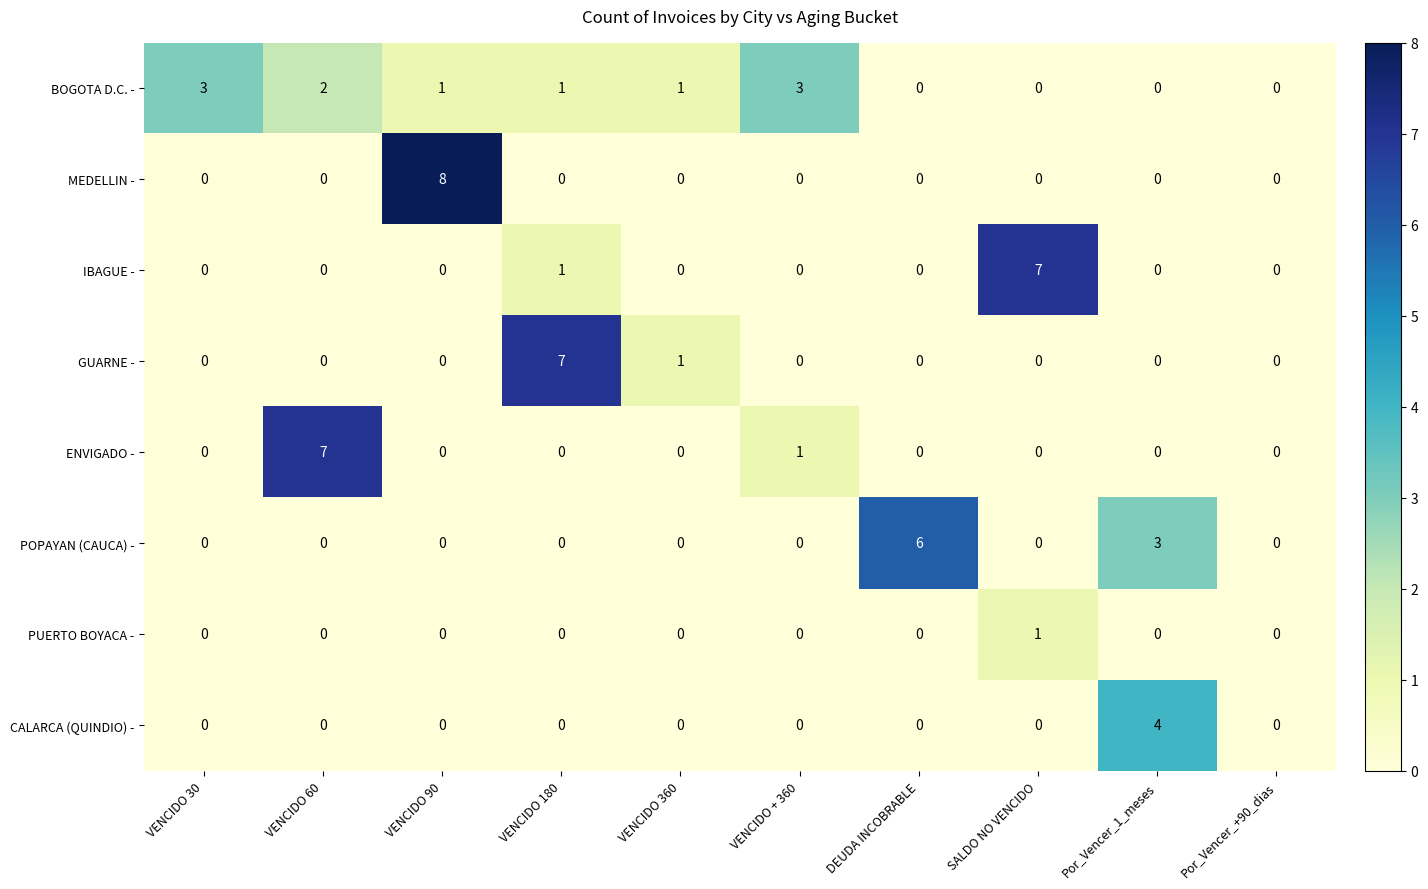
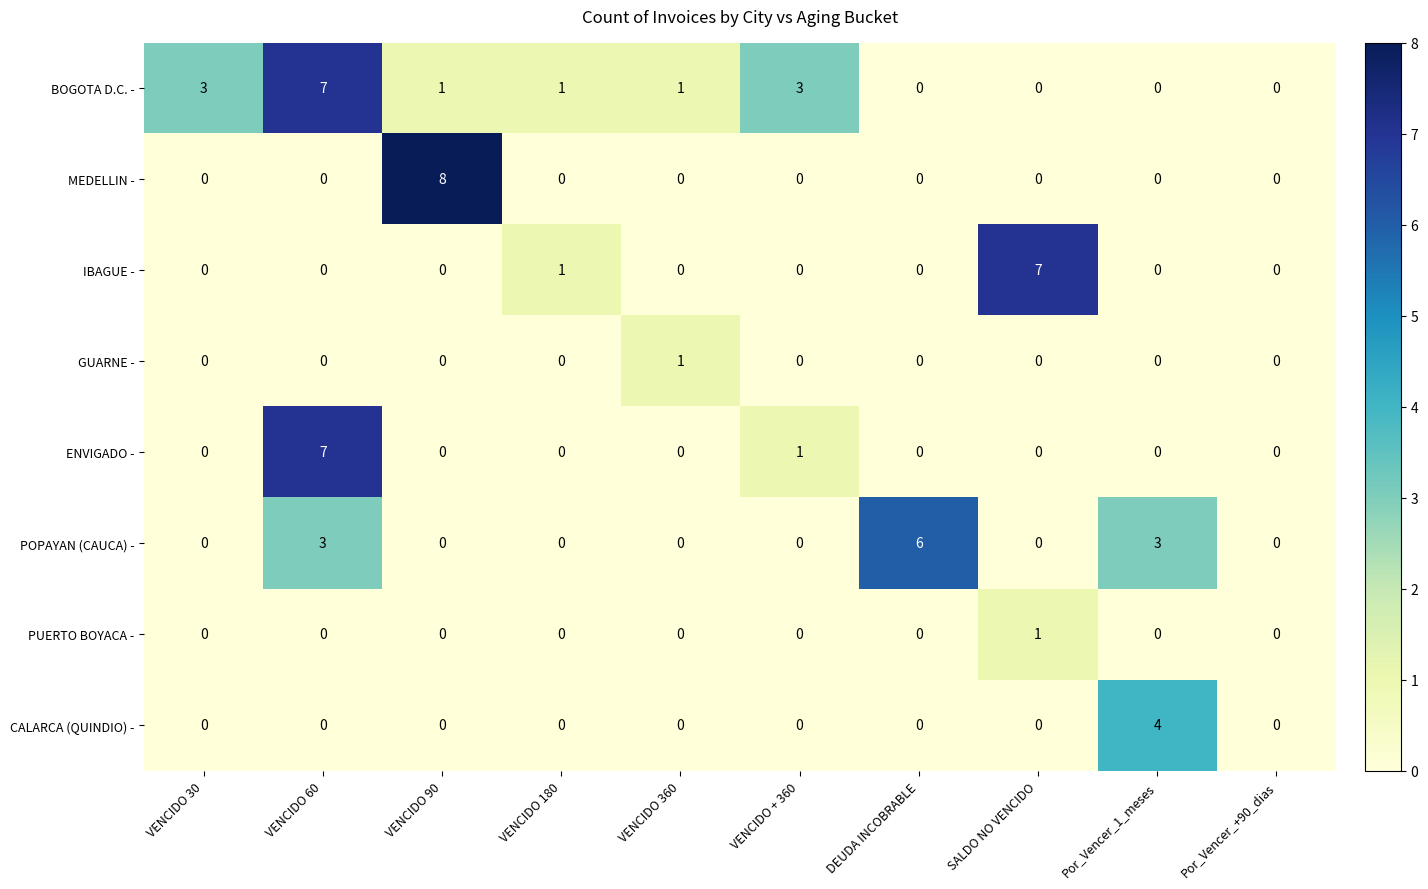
  {
    "BOGOTA D.C. -": {
      "VENCIDO 30": 3,
-     "VENCIDO 60": 2,
+     "VENCIDO 60": 7,
      "VENCIDO 90": 1,
      "VENCIDO 180": 1,
      "VENCIDO 360": 1,
      "VENCIDO + 360": 3,
      "DEUDA INCOBRABLE": 0,
      "SALDO NO VENCIDO": 0,
      "Por_Vencer_1_meses": 0,
      "Por_Vencer_+90_dias": 0
    },
    "MEDELLIN -": {
      "VENCIDO 30": 0,
      "VENCIDO 60": 0,
      "VENCIDO 90": 8,
      "VENCIDO 180": 0,
      "VENCIDO 360": 0,
      "VENCIDO + 360": 0,
      "DEUDA INCOBRABLE": 0,
      "SALDO NO VENCIDO": 0,
      "Por_Vencer_1_meses": 0,
      "Por_Vencer_+90_dias": 0
    },
    "IBAGUE -": {
      "VENCIDO 30": 0,
      "VENCIDO 60": 0,
      "VENCIDO 90": 0,
      "VENCIDO 180": 1,
      "VENCIDO 360": 0,
      "VENCIDO + 360": 0,
      "DEUDA INCOBRABLE": 0,
      "SALDO NO VENCIDO": 7,
      "Por_Vencer_1_meses": 0,
      "Por_Vencer_+90_dias": 0
    },
    "GUARNE -": {
      "VENCIDO 30": 0,
      "VENCIDO 60": 0,
      "VENCIDO 90": 0,
-     "VENCIDO 180": 7,
+     "VENCIDO 180": 0,
      "VENCIDO 360": 1,
      "VENCIDO + 360": 0,
      "DEUDA INCOBRABLE": 0,
      "SALDO NO VENCIDO": 0,
      "Por_Vencer_1_meses": 0,
      "Por_Vencer_+90_dias": 0
    },
    "ENVIGADO -": {
      "VENCIDO 30": 0,
      "VENCIDO 60": 7,
      "VENCIDO 90": 0,
      "VENCIDO 180": 0,
      "VENCIDO 360": 0,
      "VENCIDO + 360": 1,
      "DEUDA INCOBRABLE": 0,
      "SALDO NO VENCIDO": 0,
      "Por_Vencer_1_meses": 0,
      "Por_Vencer_+90_dias": 0
    },
    "POPAYAN (CAUCA) -": {
      "VENCIDO 30": 0,
-     "VENCIDO 60": 0,
+     "VENCIDO 60": 3,
      "VENCIDO 90": 0,
      "VENCIDO 180": 0,
      "VENCIDO 360": 0,
      "VENCIDO + 360": 0,
      "DEUDA INCOBRABLE": 6,
      "SALDO NO VENCIDO": 0,
      "Por_Vencer_1_meses": 3,
      "Por_Vencer_+90_dias": 0
    },
    "PUERTO BOYACA -": {
      "VENCIDO 30": 0,
      "VENCIDO 60": 0,
      "VENCIDO 90": 0,
      "VENCIDO 180": 0,
      "VENCIDO 360": 0,
      "VENCIDO + 360": 0,
      "DEUDA INCOBRABLE": 0,
      "SALDO NO VENCIDO": 1,
      "Por_Vencer_1_meses": 0,
      "Por_Vencer_+90_dias": 0
    },
    "CALARCA (QUINDIO) -": {
      "VENCIDO 30": 0,
      "VENCIDO 60": 0,
      "VENCIDO 90": 0,
      "VENCIDO 180": 0,
      "VENCIDO 360": 0,
      "VENCIDO + 360": 0,
      "DEUDA INCOBRABLE": 0,
      "SALDO NO VENCIDO": 0,
      "Por_Vencer_1_meses": 4,
      "Por_Vencer_+90_dias": 0
    }
  }
